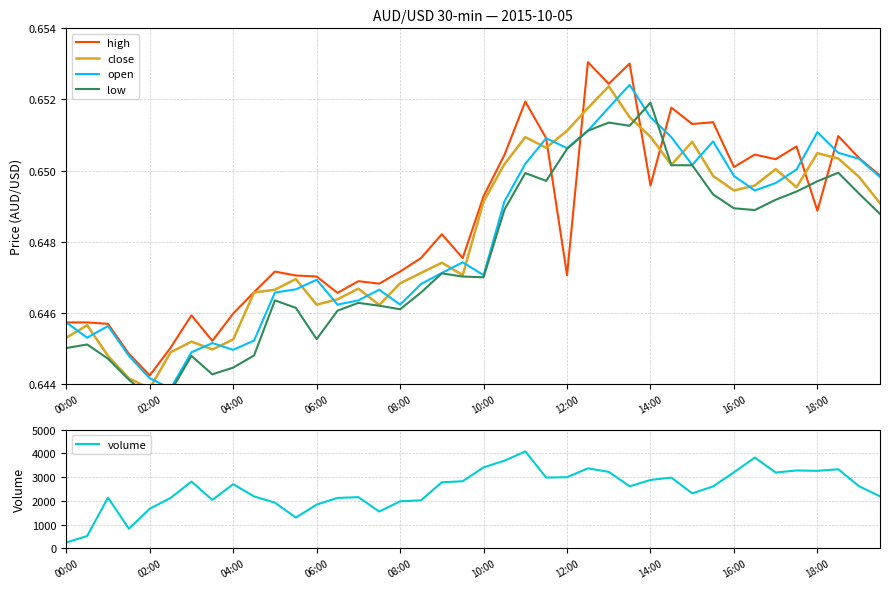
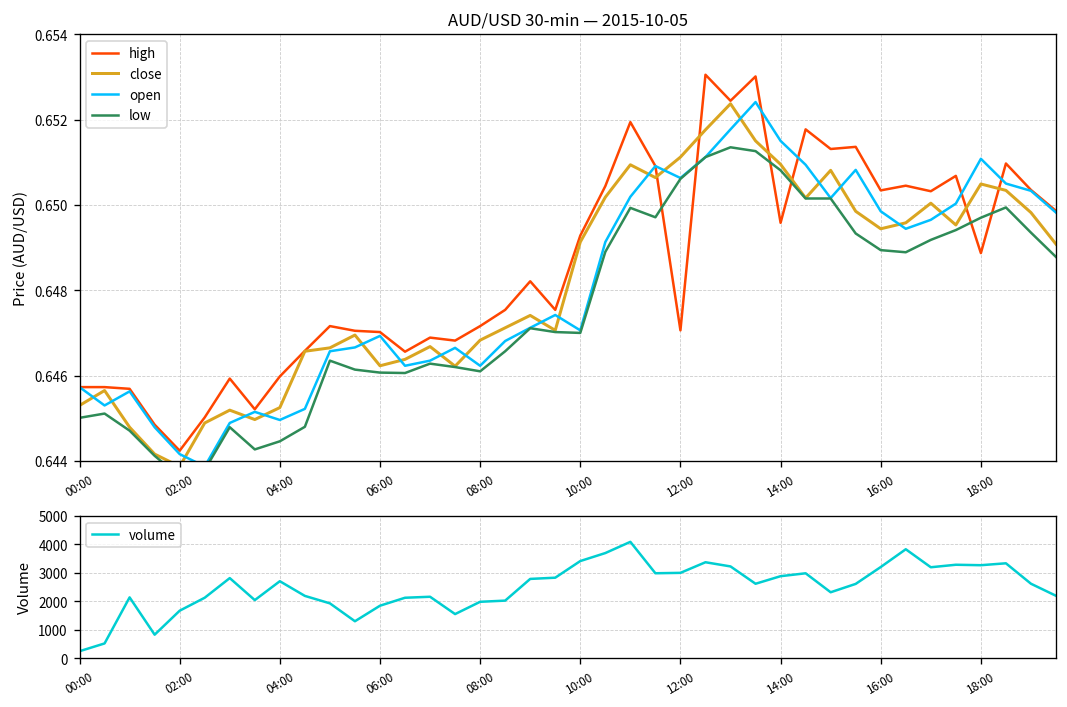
  {
    "AUD/USD 30-min — 2015-10-05": {
      "high": {
        "02:00": 0.6442,
        "04:00": 0.6460,
        "06:00": 0.6470,
        "08:00": 0.6472,
        "10:00": 0.6493,
        "12:00": 0.6471,
        "14:00": 0.6496,
-       "16:00": 0.6501,
+       "16:00": 0.6503,
        "18:00": 0.6489
      },
      "close": {
        "00:00": 0.6453,
        "04:00": 0.6453,
        "06:00": 0.6462,
        "08:00": 0.6468,
        "10:00": 0.6491,
        "12:00": 0.6511,
        "14:00": 0.6510,
        "16:00": 0.6494,
        "18:00": 0.6505
      },
      "open": {
        "02:00": 0.6442,
        "04:00": 0.6450,
        "06:00": 0.6469,
        "08:00": 0.6462,
        "14:00": 0.6515,
        "16:00": 0.6499,
        "18:00": 0.6511
      },
      "low": {
        "00:00": 0.6450,
        "04:00": 0.6445,
-       "06:00": 0.6453,
+       "06:00": 0.6461,
        "08:00": 0.6461,
-       "14:00": 0.6519,
+       "14:00": 0.6508,
        "16:00": 0.6489,
        "18:00": 0.6497
      }
    }
  }
